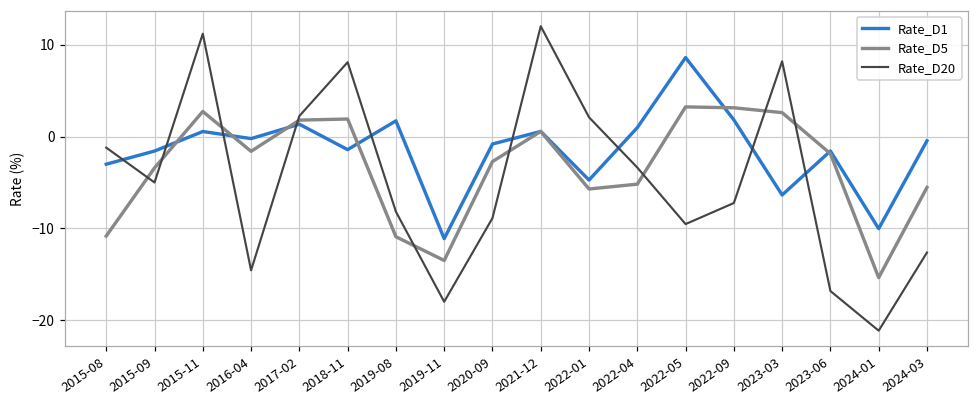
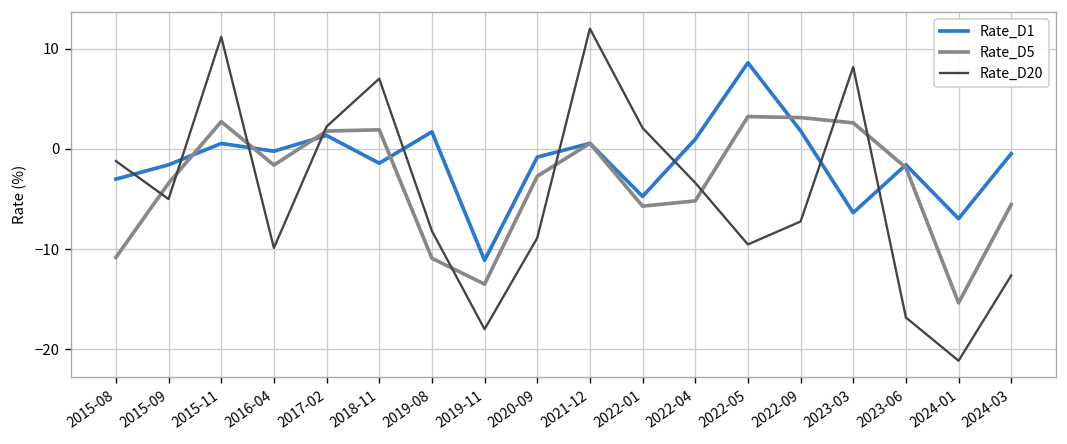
  {
    "Rate_D1": {
      "2015-08": -3,
      "2015-09": -2,
      "2015-11": 1,
      "2016-04": 0,
      "2017-02": 1,
      "2018-11": -1,
      "2019-08": 2,
      "2019-11": -11,
      "2020-09": -1,
      "2022-01": -5,
      "2022-04": 1,
      "2022-05": 9,
      "2022-09": 2,
      "2023-03": -6,
-     "2024-01": -10,
+     "2024-01": -7,
      "2024-03": 0
    },
    "Rate_D5": {
      "2015-08": -11,
      "2015-09": -3,
      "2015-11": 3,
      "2016-04": -2,
      "2017-02": 2,
      "2018-11": 2,
      "2019-08": -11,
      "2019-11": -14,
      "2020-09": -3,
      "2022-01": -6,
      "2022-04": -5,
      "2022-05": 3,
      "2022-09": 3,
      "2023-03": 3,
      "2024-01": -15,
      "2024-03": -6
    },
    "Rate_D20": {
      "2015-08": -1,
      "2015-09": -5,
      "2015-11": 11,
-     "2016-04": -15,
+     "2016-04": -10,
      "2017-02": 2,
-     "2018-11": 8,
+     "2018-11": 7,
      "2019-08": -8,
      "2019-11": -18,
      "2020-09": -9,
      "2021-12": 12,
      "2022-01": 2,
      "2022-04": -3,
      "2022-05": -10,
      "2022-09": -7,
      "2023-03": 8,
      "2023-06": -17,
      "2024-01": -21,
      "2024-03": -13
    }
  }
